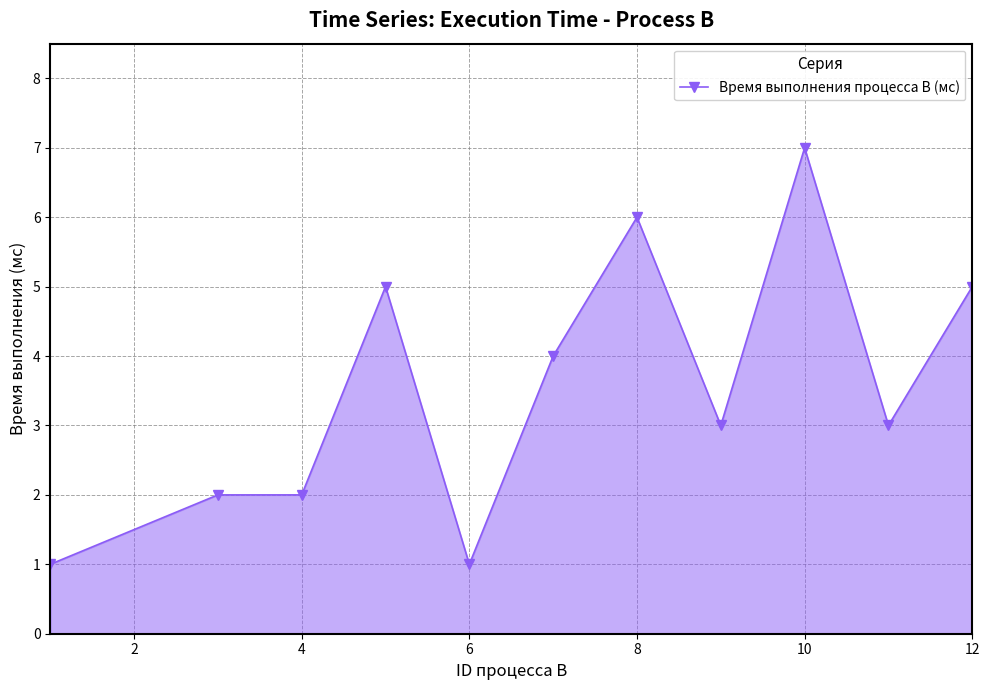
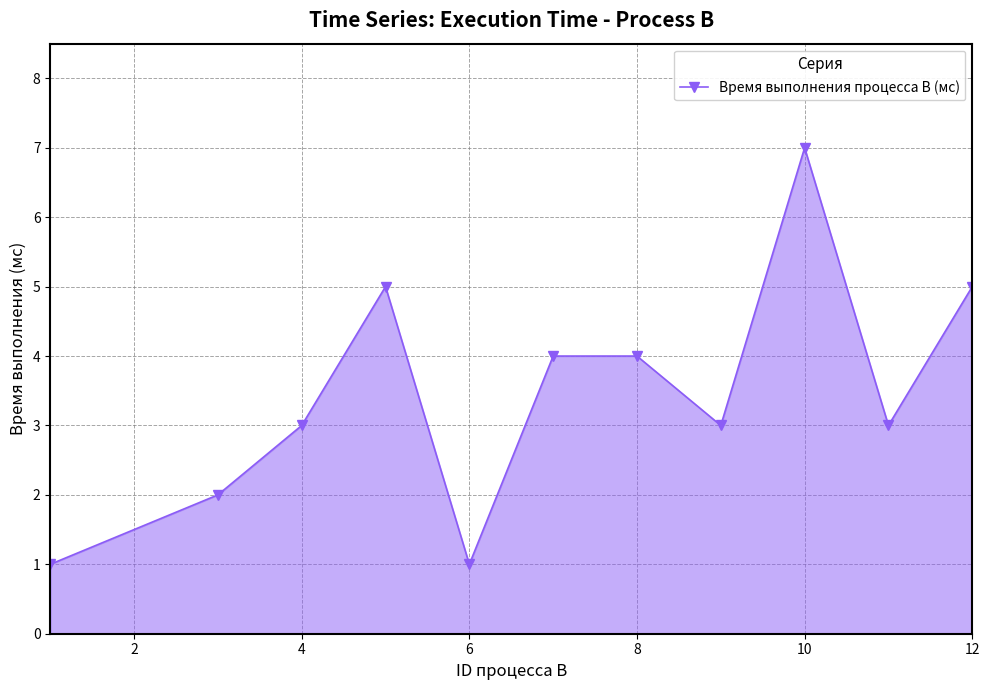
  {
-   "4": 2,
+   "4": 3,
    "6": 1,
-   "8": 6,
+   "8": 4,
    "10": 7,
    "12": 5
  }
